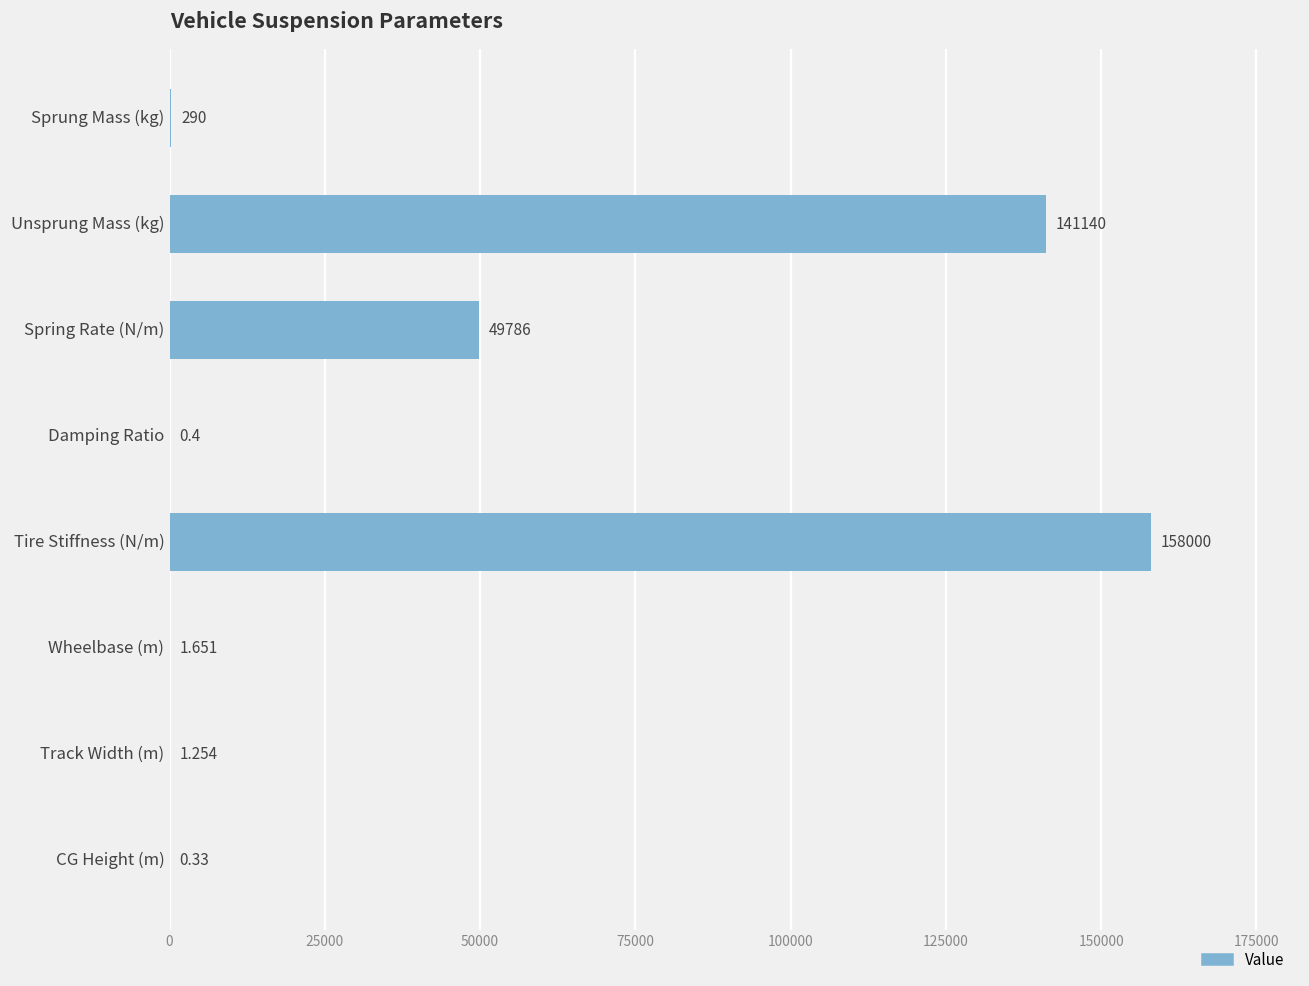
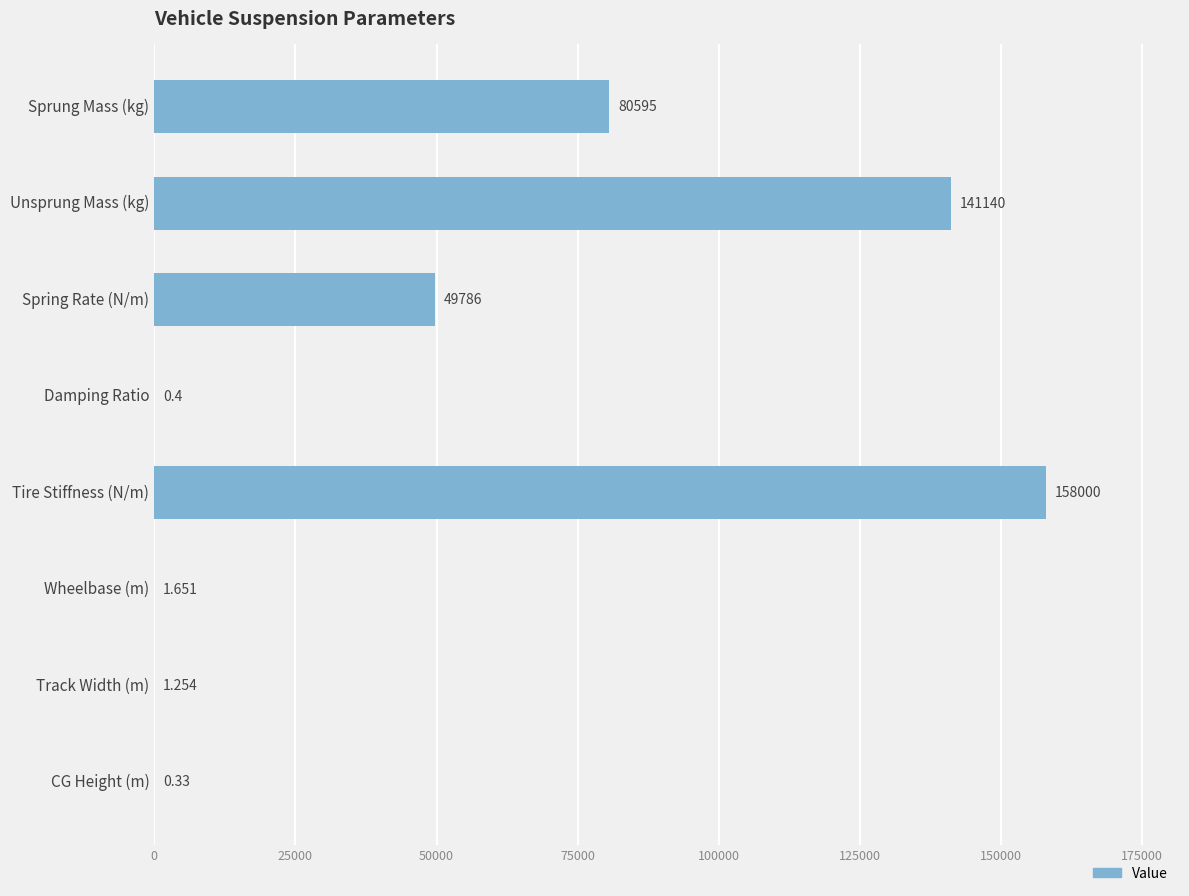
  {
-   "Sprung Mass (kg)": 290,
+   "Sprung Mass (kg)": 80595,
    "Unsprung Mass (kg)": 141140,
    "Spring Rate (N/m)": 49786,
    "Damping Ratio": 0.4,
    "Tire Stiffness (N/m)": 158000,
    "Wheelbase (m)": 1.651,
    "Track Width (m)": 1.254,
    "CG Height (m)": 0.33
  }
